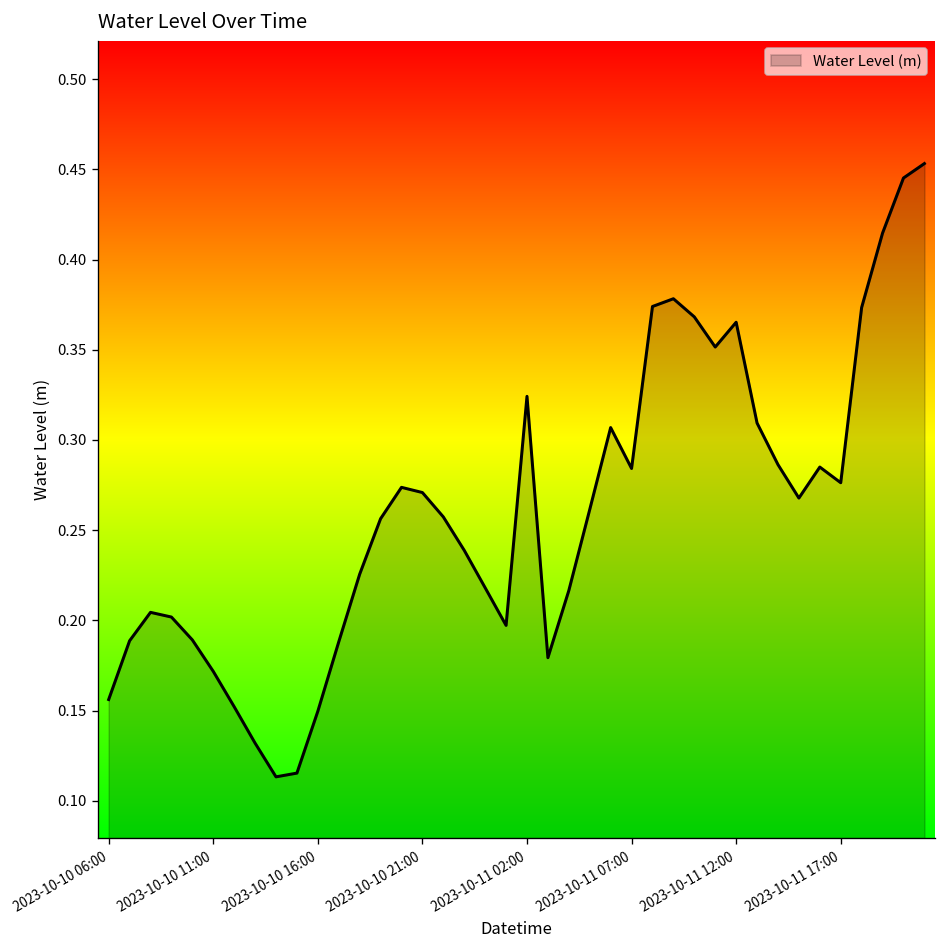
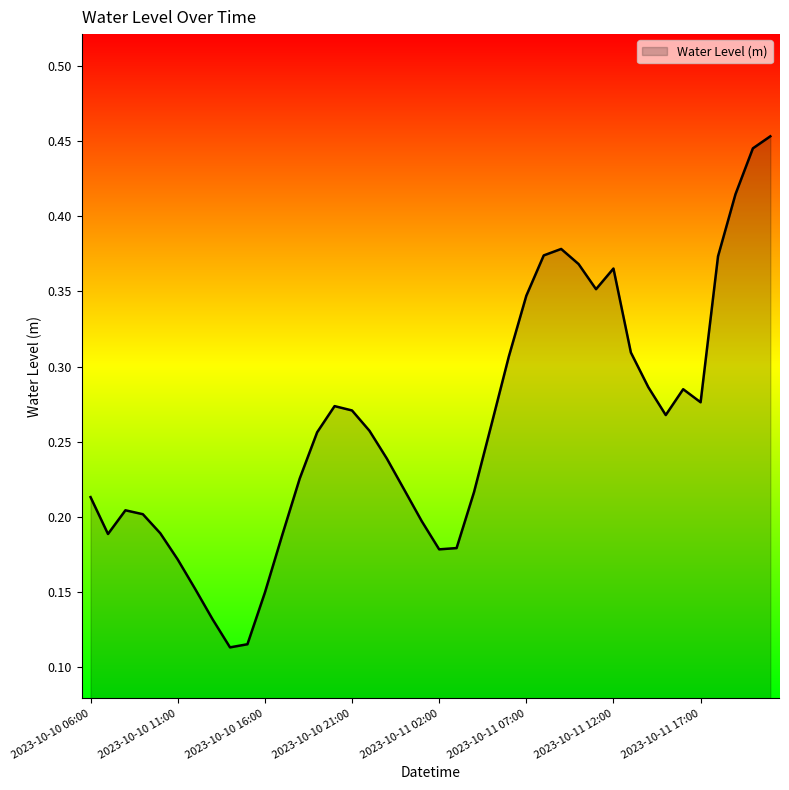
  {
-   "2023-10-10 06:00": 0.156,
+   "2023-10-10 06:00": 0.213,
    "2023-10-10 11:00": 0.172,
    "2023-10-10 16:00": 0.150,
    "2023-10-10 21:00": 0.271,
-   "2023-10-11 02:00": 0.324,
-   "2023-10-11 07:00": 0.284,
+   "2023-10-11 02:00": 0.178,
+   "2023-10-11 07:00": 0.347,
    "2023-10-11 12:00": 0.365,
    "2023-10-11 17:00": 0.276
  }
